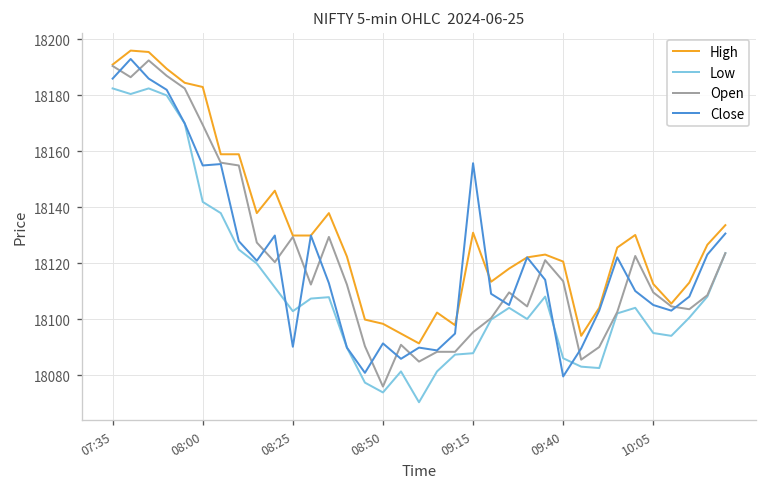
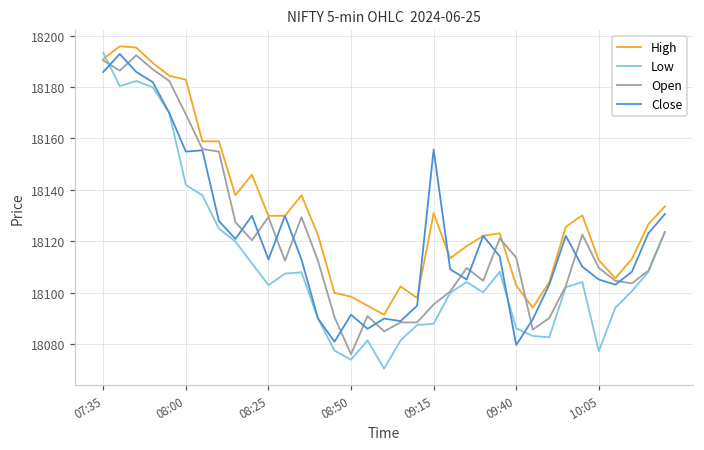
  {
    "High": {
      "08:00": 18183,
      "08:50": 18098,
      "09:15": 18131,
-     "09:40": 18121,
+     "09:40": 18103,
      "10:05": 18113
    },
    "Low": {
-     "07:35": 18182,
+     "07:35": 18193,
      "08:00": 18142,
      "08:25": 18103,
      "08:50": 18074,
      "09:15": 18088,
      "09:40": 18086,
-     "10:05": 18095
+     "10:05": 18077
    },
    "Open": {
      "08:00": 18169,
      "08:50": 18076,
      "09:15": 18095,
      "09:40": 18114,
      "10:05": 18110
    },
    "Close": {
      "07:35": 18186,
      "08:00": 18155,
-     "08:25": 18090,
+     "08:25": 18113,
      "08:50": 18091,
      "09:15": 18156,
      "09:40": 18080,
      "10:05": 18105
    }
  }
